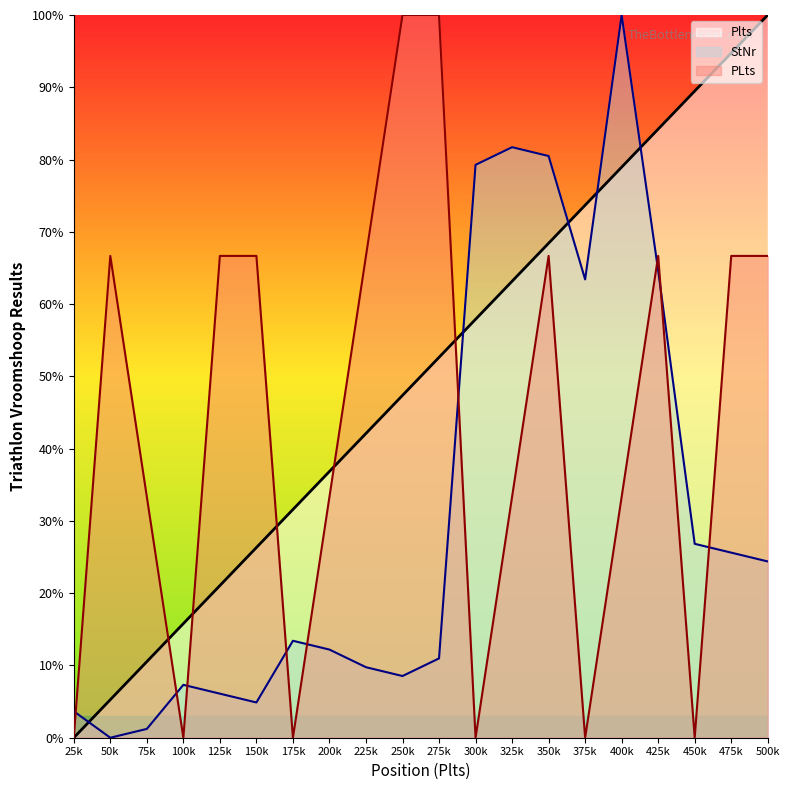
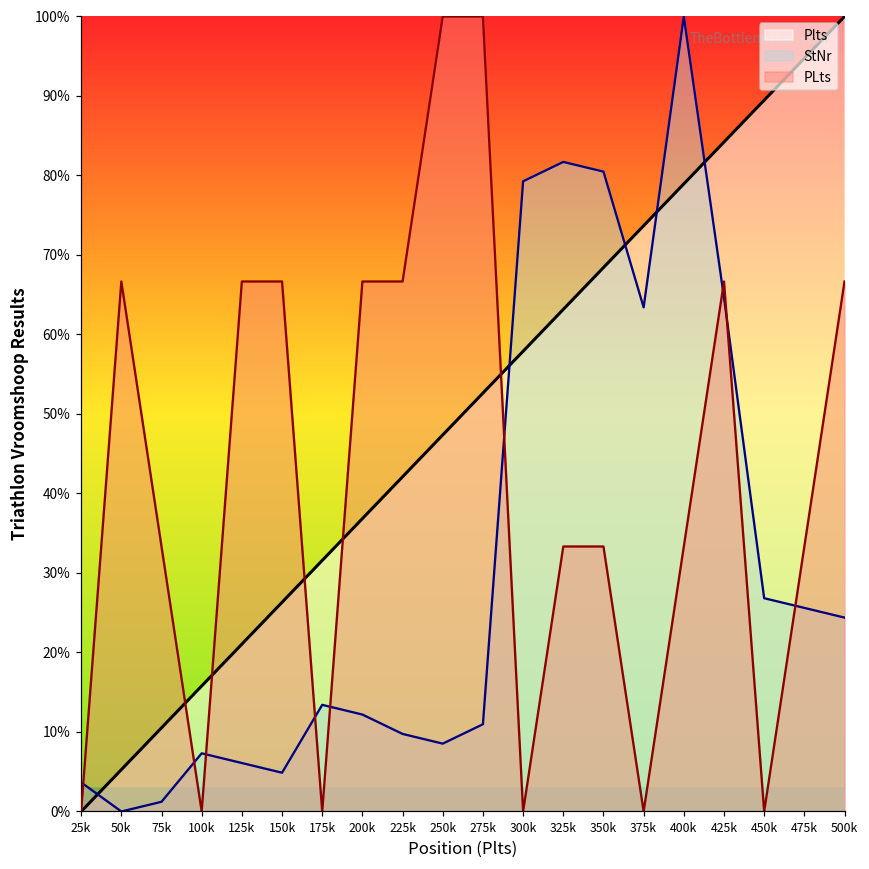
  {
    "PLts": {
      "50k": "67%",
      "75k": "33%",
      "125k": "67%",
      "150k": "67%",
-     "200k": "33%",
+     "200k": "67%",
      "225k": "67%",
      "250k": "100%",
      "275k": "100%",
      "325k": "33%",
-     "350k": "67%",
+     "350k": "33%",
      "400k": "33%",
      "425k": "67%",
-     "475k": "67%",
+     "475k": "33%",
      "500k": "67%"
    }
  }
